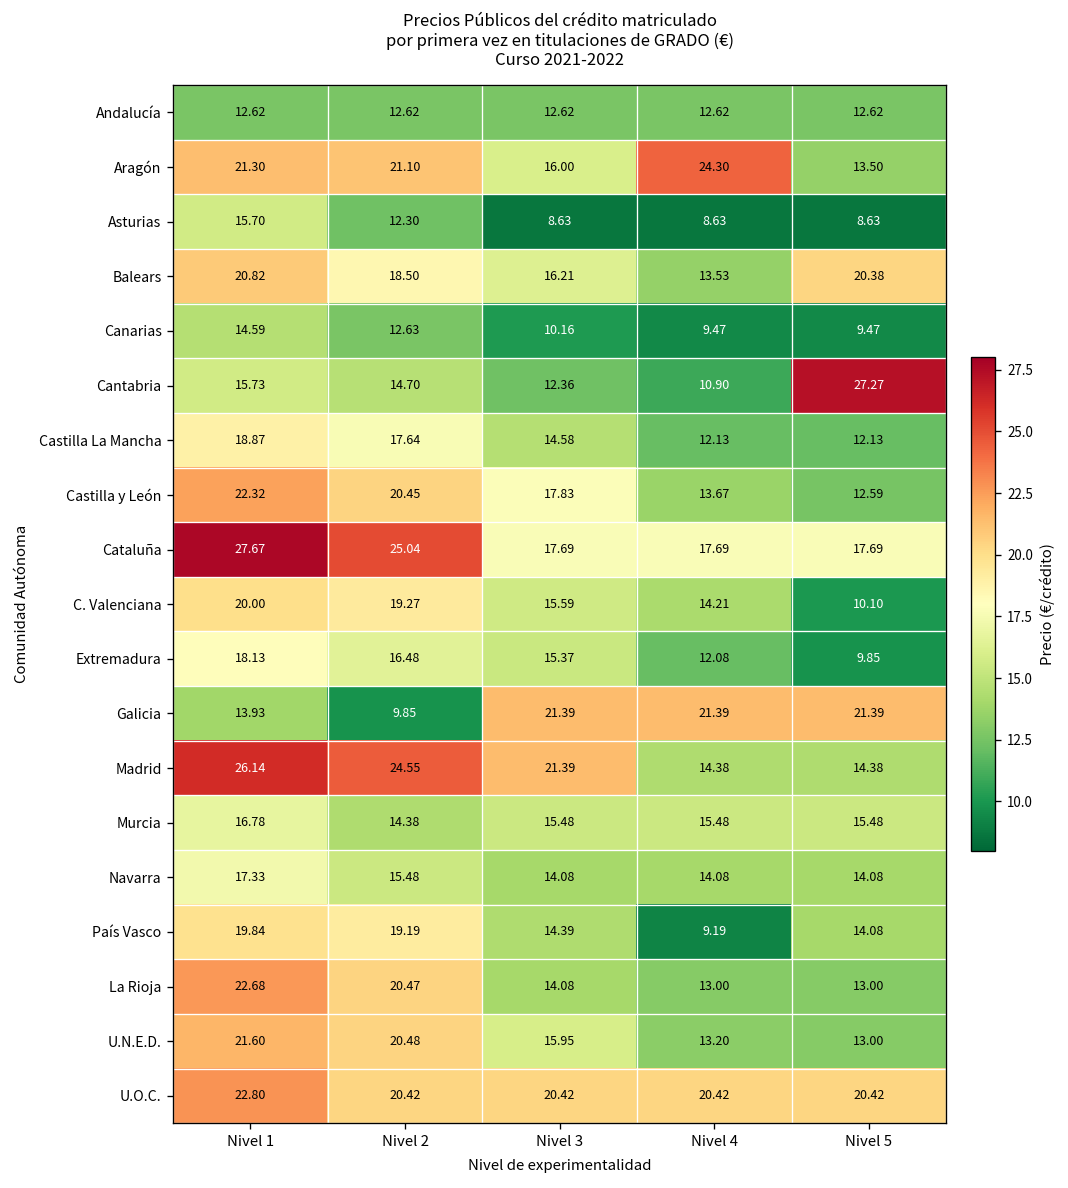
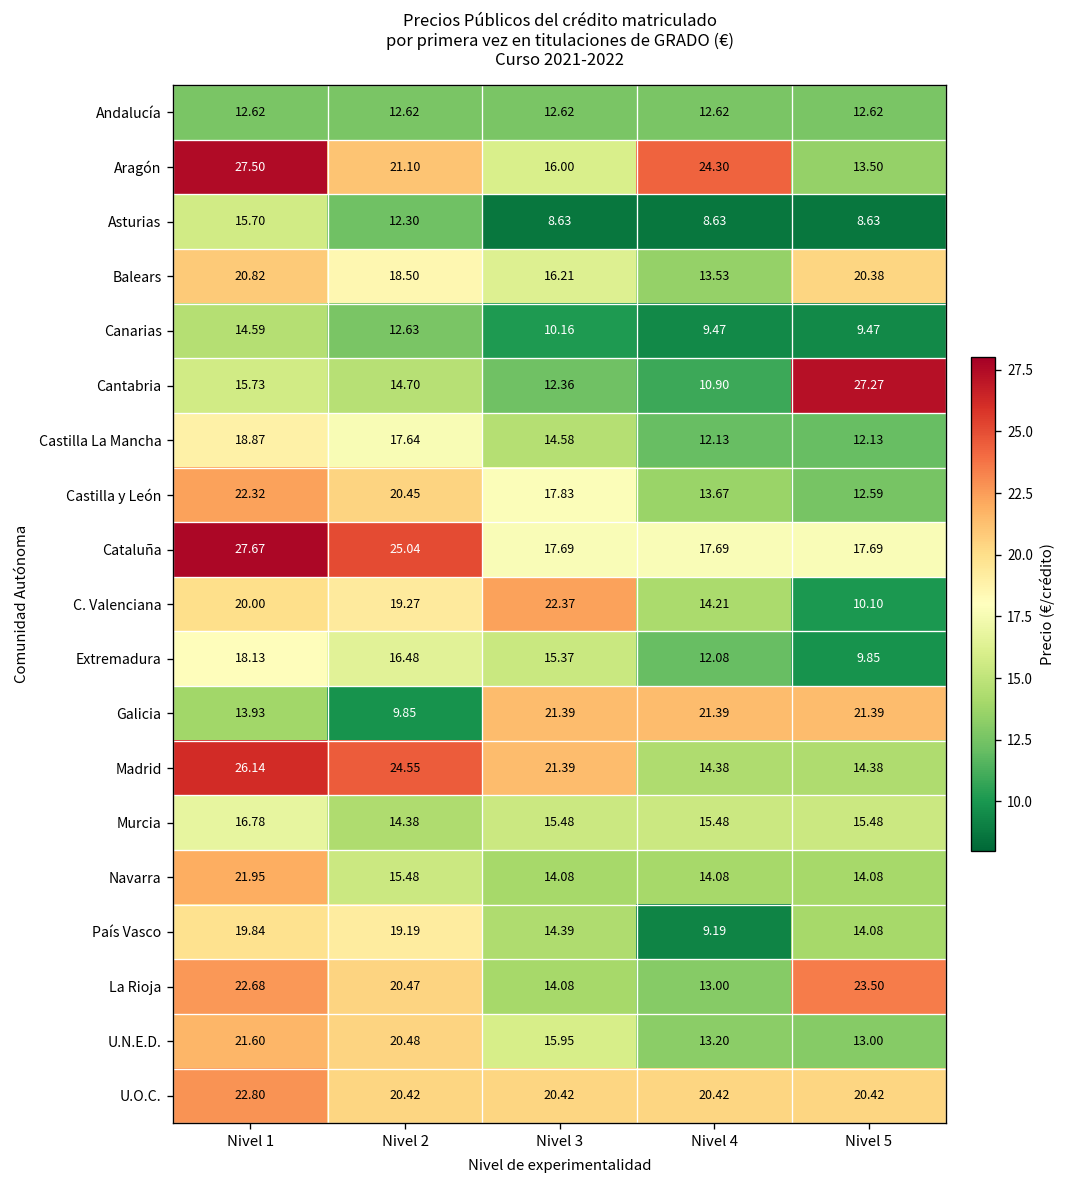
  {
    "Andalucía": {
      "Nivel 1": 12.62,
      "Nivel 2": 12.62,
      "Nivel 3": 12.62,
      "Nivel 4": 12.62,
      "Nivel 5": 12.62
    },
    "Aragón": {
-     "Nivel 1": 21.30,
+     "Nivel 1": 27.50,
      "Nivel 2": 21.10,
      "Nivel 3": 16.00,
      "Nivel 4": 24.30,
      "Nivel 5": 13.50
    },
    "Asturias": {
      "Nivel 1": 15.70,
      "Nivel 2": 12.30,
      "Nivel 3": 8.63,
      "Nivel 4": 8.63,
      "Nivel 5": 8.63
    },
    "Balears": {
      "Nivel 1": 20.82,
      "Nivel 2": 18.50,
      "Nivel 3": 16.21,
      "Nivel 4": 13.53,
      "Nivel 5": 20.38
    },
    "Canarias": {
      "Nivel 1": 14.59,
      "Nivel 2": 12.63,
      "Nivel 3": 10.16,
      "Nivel 4": 9.47,
      "Nivel 5": 9.47
    },
    "Cantabria": {
      "Nivel 1": 15.73,
      "Nivel 2": 14.70,
      "Nivel 3": 12.36,
      "Nivel 4": 10.90,
      "Nivel 5": 27.27
    },
    "Castilla La Mancha": {
      "Nivel 1": 18.87,
      "Nivel 2": 17.64,
      "Nivel 3": 14.58,
      "Nivel 4": 12.13,
      "Nivel 5": 12.13
    },
    "Castilla y León": {
      "Nivel 1": 22.32,
      "Nivel 2": 20.45,
      "Nivel 3": 17.83,
      "Nivel 4": 13.67,
      "Nivel 5": 12.59
    },
    "Cataluña": {
      "Nivel 1": 27.67,
      "Nivel 2": 25.04,
      "Nivel 3": 17.69,
      "Nivel 4": 17.69,
      "Nivel 5": 17.69
    },
    "C. Valenciana": {
      "Nivel 1": 20.00,
      "Nivel 2": 19.27,
-     "Nivel 3": 15.59,
+     "Nivel 3": 22.37,
      "Nivel 4": 14.21,
      "Nivel 5": 10.10
    },
    "Extremadura": {
      "Nivel 1": 18.13,
      "Nivel 2": 16.48,
      "Nivel 3": 15.37,
      "Nivel 4": 12.08,
      "Nivel 5": 9.85
    },
    "Galicia": {
      "Nivel 1": 13.93,
      "Nivel 2": 9.85,
      "Nivel 3": 21.39,
      "Nivel 4": 21.39,
      "Nivel 5": 21.39
    },
    "Madrid": {
      "Nivel 1": 26.14,
      "Nivel 2": 24.55,
      "Nivel 3": 21.39,
      "Nivel 4": 14.38,
      "Nivel 5": 14.38
    },
    "Murcia": {
      "Nivel 1": 16.78,
      "Nivel 2": 14.38,
      "Nivel 3": 15.48,
      "Nivel 4": 15.48,
      "Nivel 5": 15.48
    },
    "Navarra": {
-     "Nivel 1": 17.33,
+     "Nivel 1": 21.95,
      "Nivel 2": 15.48,
      "Nivel 3": 14.08,
      "Nivel 4": 14.08,
      "Nivel 5": 14.08
    },
    "País Vasco": {
      "Nivel 1": 19.84,
      "Nivel 2": 19.19,
      "Nivel 3": 14.39,
      "Nivel 4": 9.19,
      "Nivel 5": 14.08
    },
    "La Rioja": {
      "Nivel 1": 22.68,
      "Nivel 2": 20.47,
      "Nivel 3": 14.08,
      "Nivel 4": 13.00,
-     "Nivel 5": 13.00
+     "Nivel 5": 23.50
    },
    "U.N.E.D.": {
      "Nivel 1": 21.60,
      "Nivel 2": 20.48,
      "Nivel 3": 15.95,
      "Nivel 4": 13.20,
      "Nivel 5": 13.00
    },
    "U.O.C.": {
      "Nivel 1": 22.80,
      "Nivel 2": 20.42,
      "Nivel 3": 20.42,
      "Nivel 4": 20.42,
      "Nivel 5": 20.42
    }
  }
